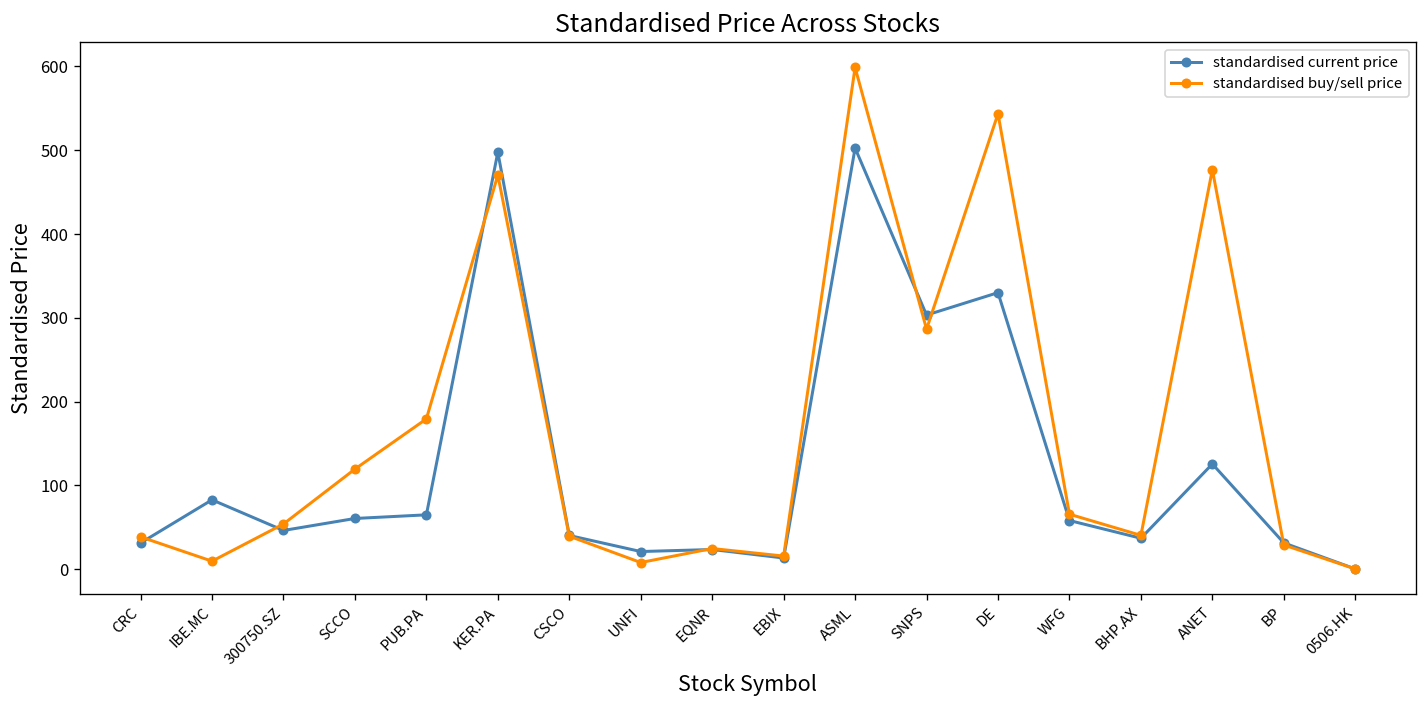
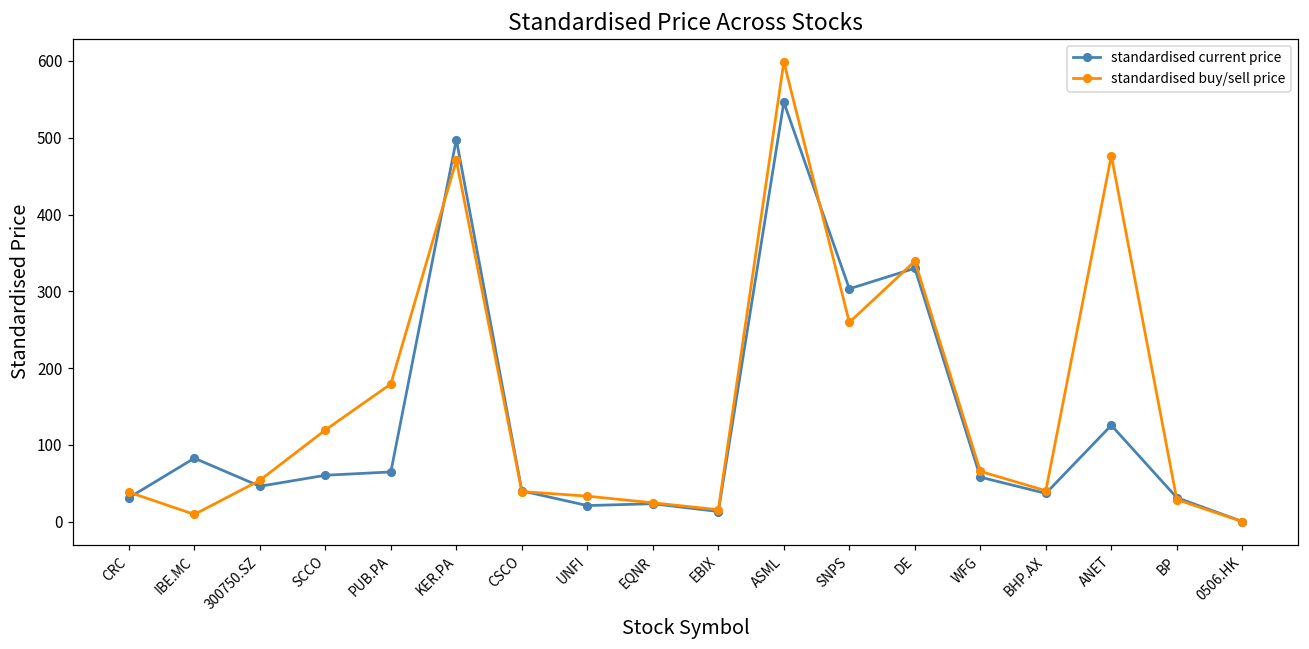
  {
    "standardised current price": {
      "CRC": 30,
      "IBE.MC": 80,
      "300750.SZ": 50,
      "SCCO": 60,
      "PUB.PA": 60,
      "KER.PA": 500,
      "UNFI": 20,
-     "ASML": 500,
+     "ASML": 550,
      "SNPS": 300,
      "DE": 330,
      "WFG": 60,
      "ANET": 130
    },
    "standardised buy/sell price": {
      "CRC": 40,
      "IBE.MC": 10,
      "300750.SZ": 50,
      "SCCO": 120,
      "PUB.PA": 180,
      "KER.PA": 470,
-     "UNFI": 10,
+     "UNFI": 30,
      "ASML": 600,
-     "SNPS": 290,
-     "DE": 540,
+     "SNPS": 260,
+     "DE": 340,
      "WFG": 70,
      "ANET": 480
    }
  }
